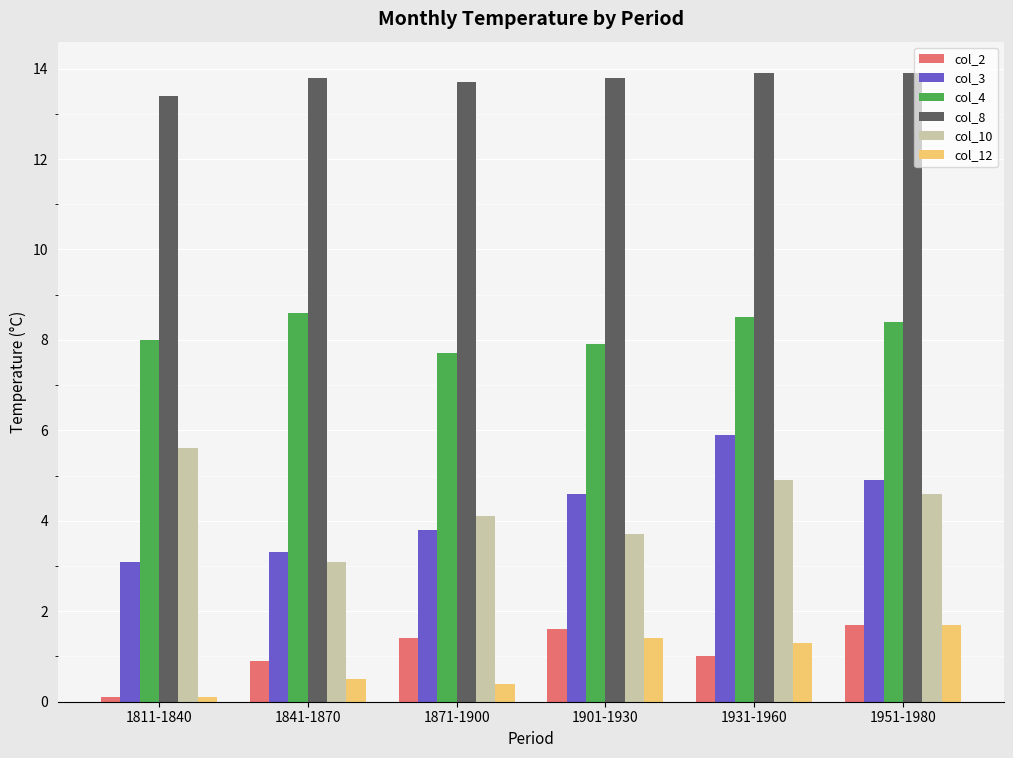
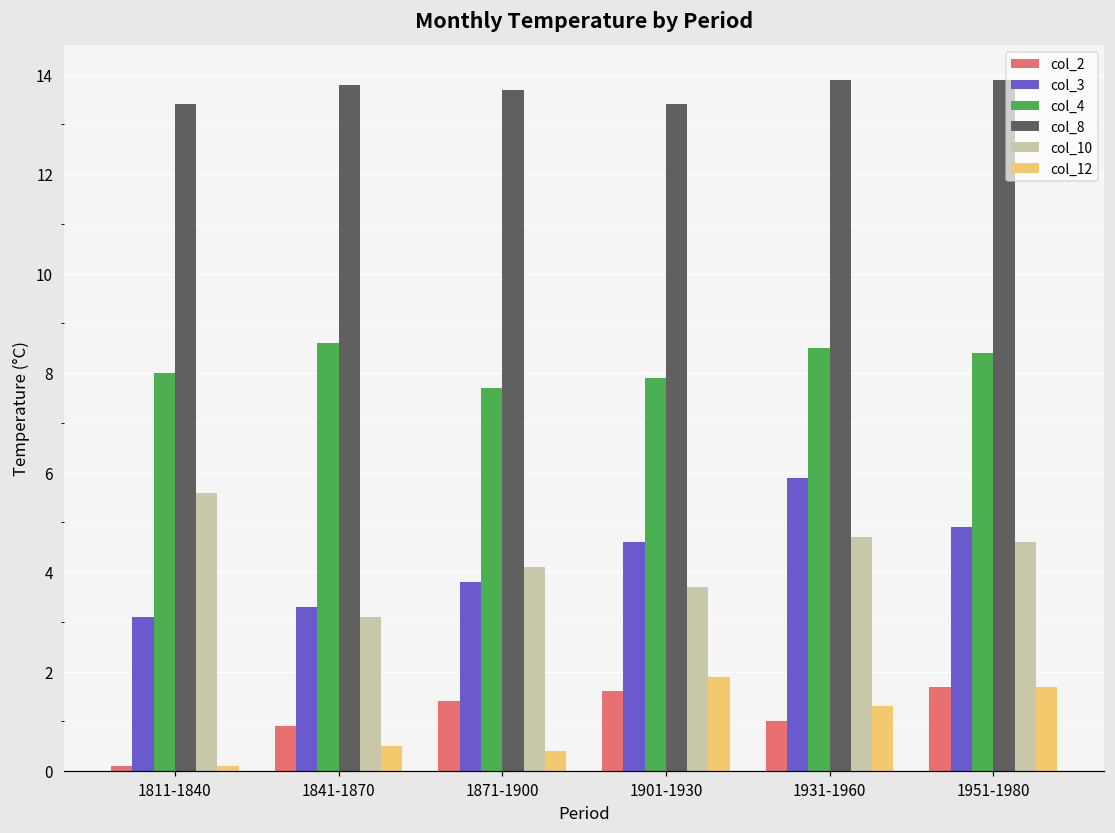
  {
    "col_2": {
      "1811-1840": 0.1,
      "1841-1870": 0.9,
      "1871-1900": 1.4,
      "1901-1930": 1.6,
      "1931-1960": 1.0,
      "1951-1980": 1.7
    },
    "col_3": {
      "1811-1840": 3.1,
      "1841-1870": 3.3,
      "1871-1900": 3.8,
      "1901-1930": 4.6,
      "1931-1960": 5.9,
      "1951-1980": 4.9
    },
    "col_4": {
      "1811-1840": 8.0,
      "1841-1870": 8.6,
      "1871-1900": 7.7,
      "1901-1930": 7.9,
      "1931-1960": 8.5,
      "1951-1980": 8.4
    },
    "col_8": {
      "1811-1840": 13.4,
      "1841-1870": 13.8,
      "1871-1900": 13.7,
-     "1901-1930": 13.8,
+     "1901-1930": 13.4,
      "1931-1960": 13.9,
      "1951-1980": 13.9
    },
    "col_10": {
      "1811-1840": 5.6,
      "1841-1870": 3.1,
      "1871-1900": 4.1,
      "1901-1930": 3.7,
-     "1931-1960": 4.9,
+     "1931-1960": 4.7,
      "1951-1980": 4.6
    },
    "col_12": {
      "1811-1840": 0.1,
      "1841-1870": 0.5,
      "1871-1900": 0.4,
-     "1901-1930": 1.4,
+     "1901-1930": 1.9,
      "1931-1960": 1.3,
      "1951-1980": 1.7
    }
  }
